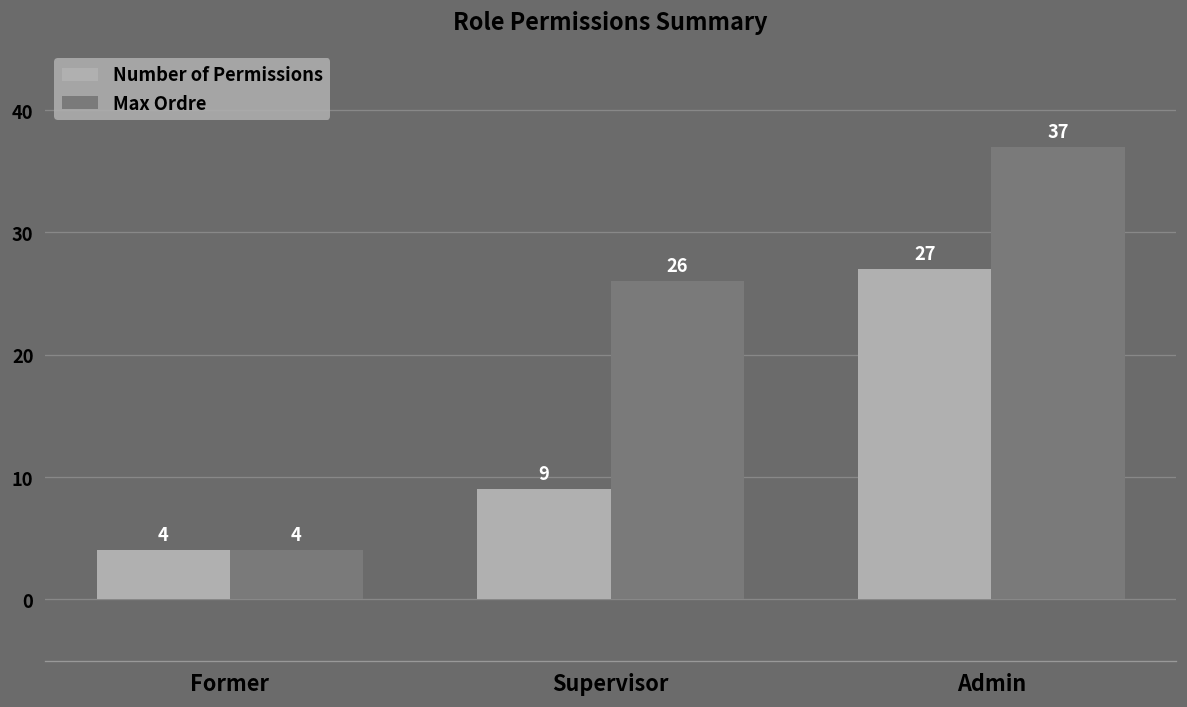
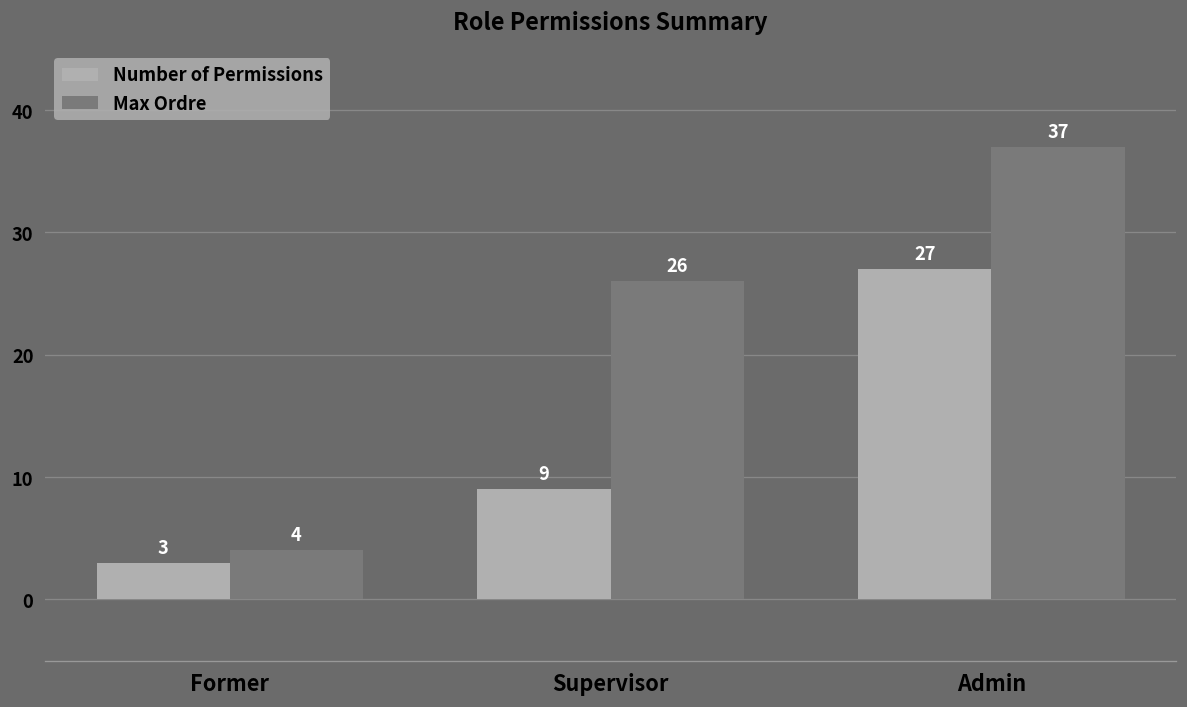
  {
    "Number of Permissions": {
-     "Former": 4,
+     "Former": 3,
      "Supervisor": 9,
      "Admin": 27
    },
    "Max Ordre": {
      "Former": 4,
      "Supervisor": 26,
      "Admin": 37
    }
  }
